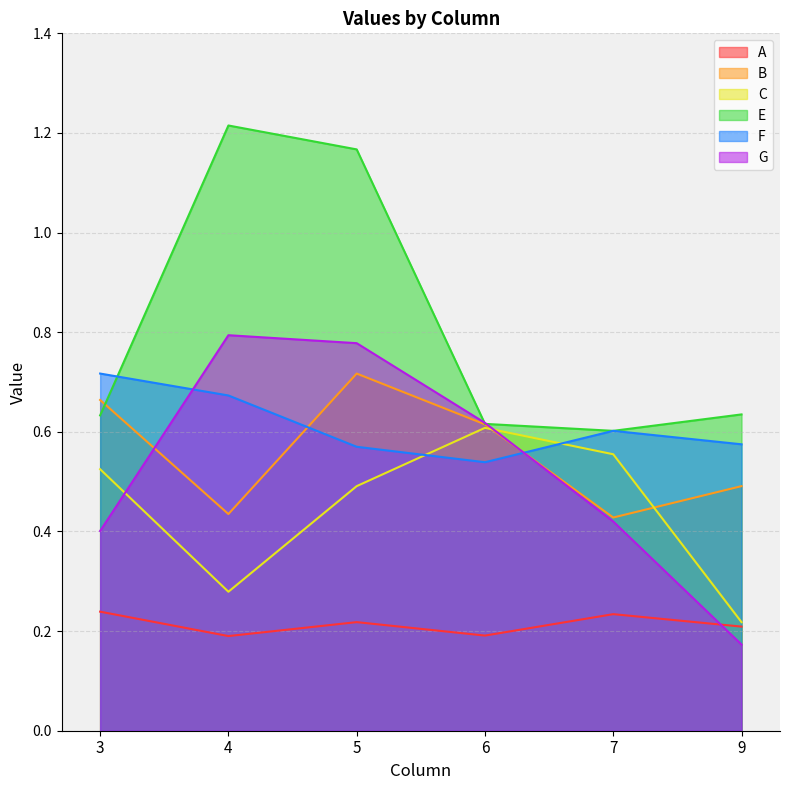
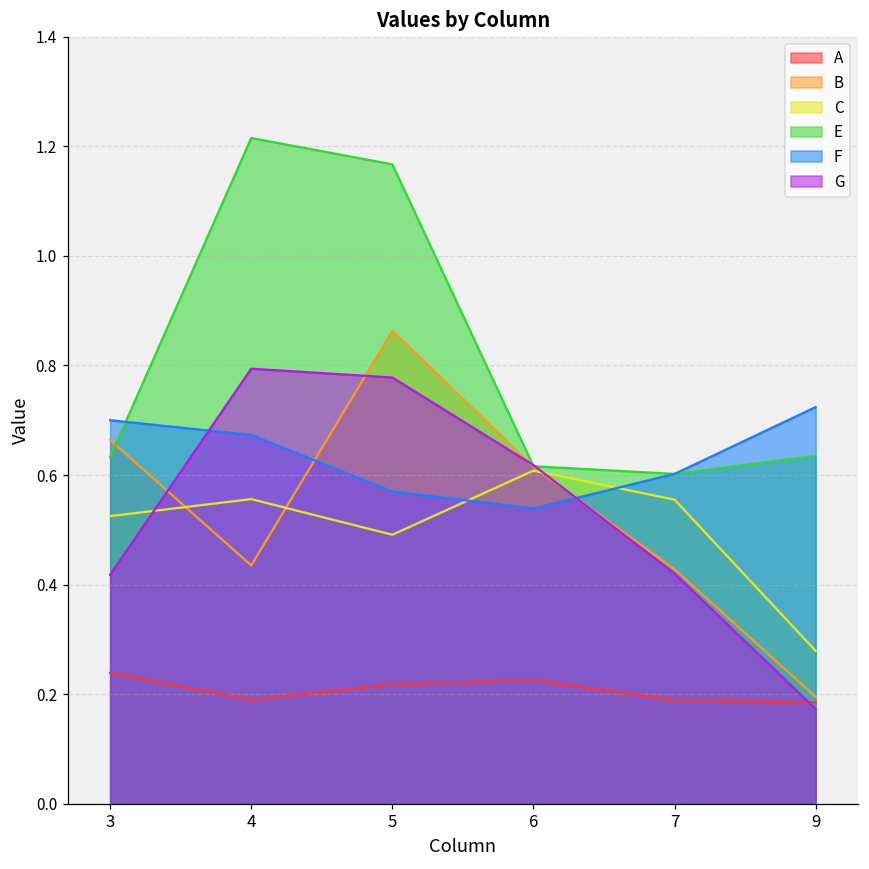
  {
    "A": {
      "3": 0.24,
      "4": 0.19,
      "5": 0.22,
-     "6": 0.19,
-     "7": 0.23,
-     "9": 0.21
+     "6": 0.23,
+     "7": 0.19,
+     "9": 0.19
    },
    "B": {
      "3": 0.66,
      "4": 0.44,
-     "5": 0.72,
+     "5": 0.86,
      "7": 0.43,
-     "9": 0.49
+     "9": 0.20
    },
    "C": {
      "3": 0.53,
-     "4": 0.28,
+     "4": 0.56,
      "5": 0.49,
      "6": 0.61,
      "7": 0.56,
-     "9": 0.22
+     "9": 0.28
    },
    "E": {
      "3": 0.63,
      "4": 1.22,
      "5": 1.17,
      "9": 0.64
    },
    "F": {
-     "3": 0.72,
+     "3": 0.70,
      "4": 0.67,
      "5": 0.57,
      "6": 0.54,
-     "9": 0.58
+     "9": 0.72
    },
    "G": {
-     "3": 0.40,
+     "3": 0.42,
      "4": 0.79,
      "5": 0.78,
      "7": 0.42,
      "9": 0.17
    }
  }
